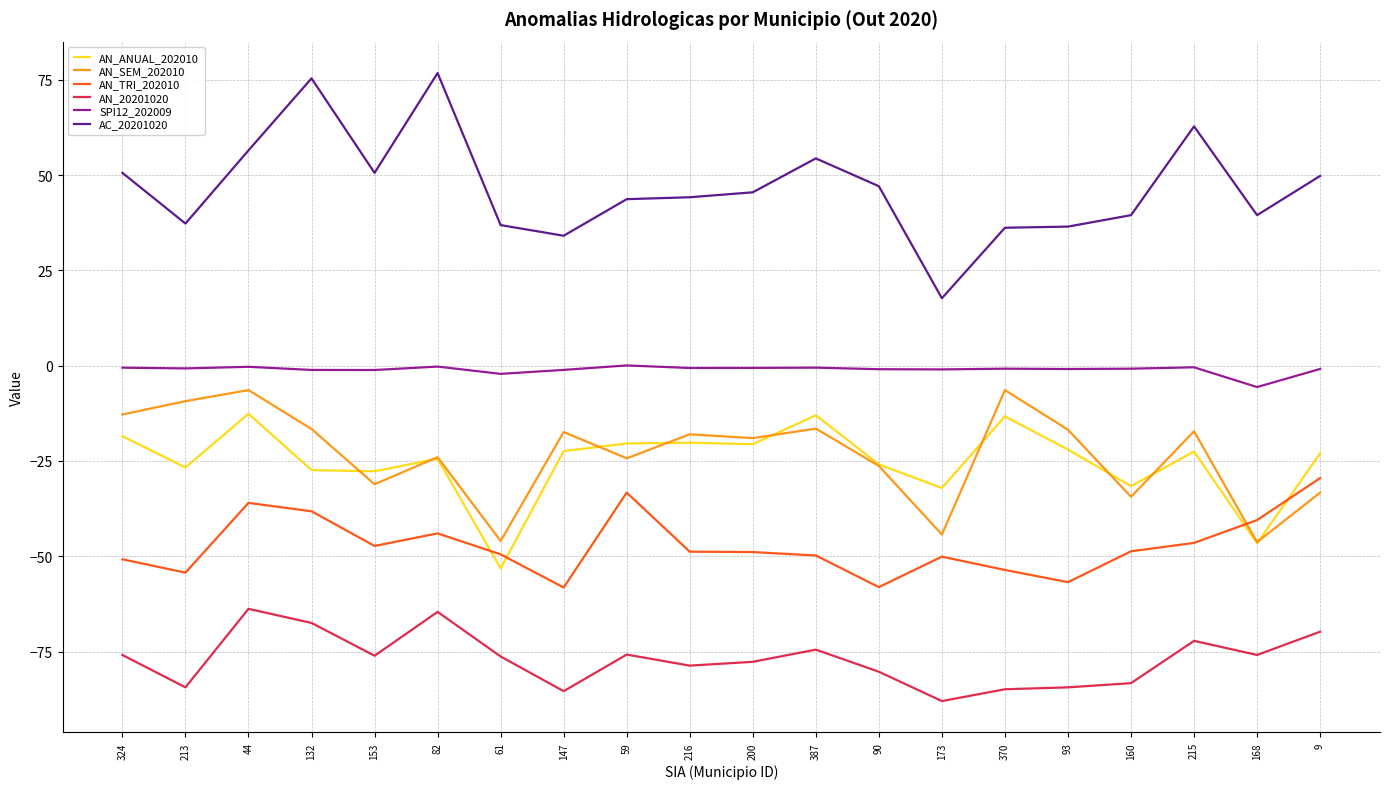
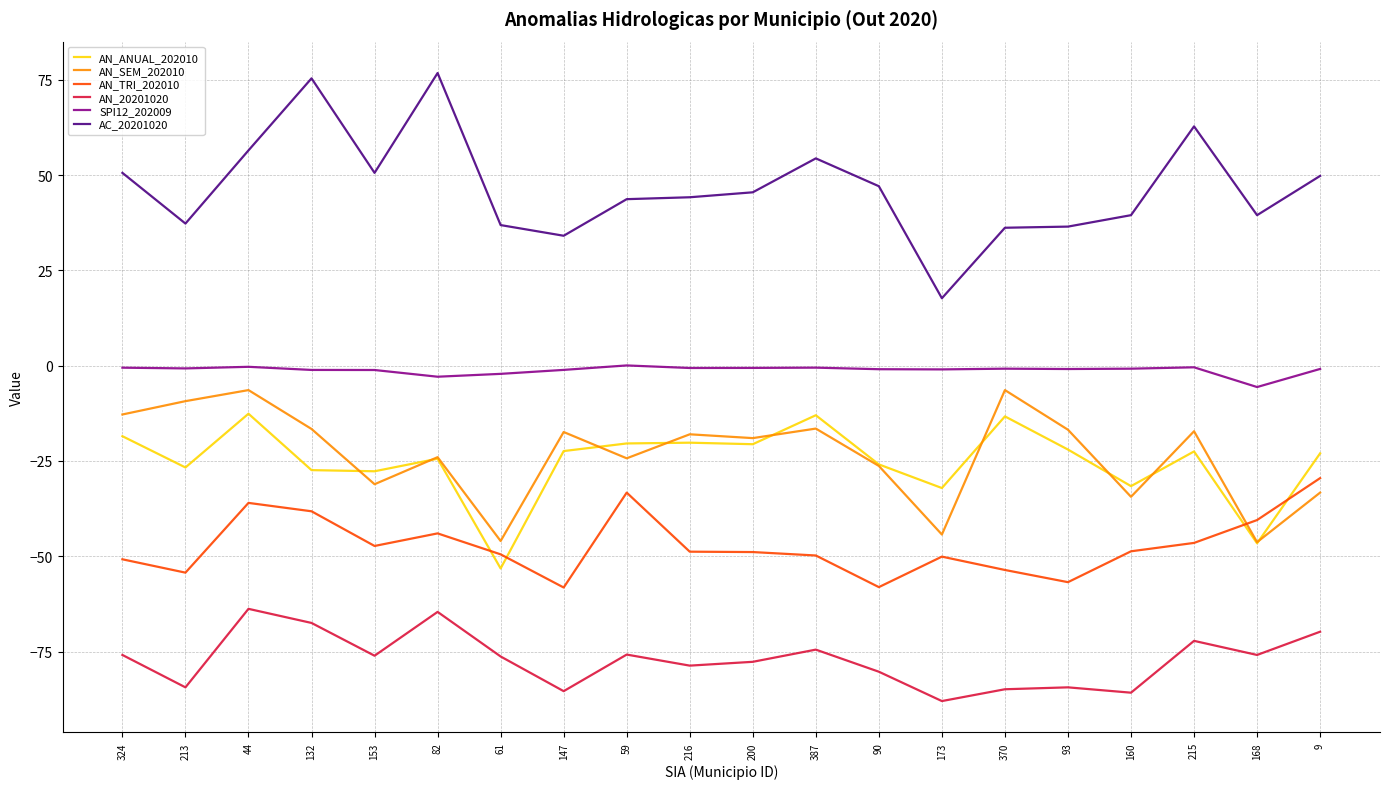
  {
    "AN_ANUAL_202010": {
      "324": -19,
      "213": -27,
      "44": -13,
      "132": -27,
      "153": -28,
      "61": -53,
      "147": -22,
      "59": -20,
      "216": -20,
      "200": -21,
      "387": -13,
      "173": -32,
      "370": -13,
      "93": -22,
      "160": -32,
      "215": -23,
      "9": -23
    },
    "AN_SEM_202010": {
      "324": -13,
      "213": -9,
      "44": -6,
      "132": -17,
      "153": -31,
      "61": -46,
      "147": -17,
      "59": -24,
      "216": -18,
      "200": -19,
      "387": -17,
      "173": -44,
      "370": -6,
      "93": -17,
      "160": -34,
      "215": -17,
      "9": -33
    },
    "AN_TRI_202010": {
      "324": -51,
      "213": -54,
      "44": -36,
      "132": -38,
      "153": -47,
      "82": -44,
      "61": -50,
      "147": -58,
      "59": -33,
      "216": -49,
      "200": -49,
      "387": -50,
      "90": -58,
      "173": -50,
      "370": -54,
      "93": -57,
      "160": -49,
      "215": -47,
      "168": -41,
      "9": -30
    },
    "AN_20201020": {
      "324": -76,
      "213": -84,
      "44": -64,
      "132": -68,
      "153": -76,
      "82": -65,
      "61": -76,
      "147": -85,
      "59": -76,
      "216": -79,
      "200": -78,
      "387": -75,
      "90": -80,
      "173": -88,
      "370": -85,
      "93": -84,
-     "160": -83,
+     "160": -86,
      "215": -72,
      "168": -76,
      "9": -70
    },
    "SPI12_202009": {
      "324": -1,
      "213": -1,
      "44": 0,
      "132": -1,
      "153": -1,
-     "82": 0,
+     "82": -3,
      "61": -2,
      "147": -1,
      "59": 0,
      "216": -1,
      "200": -1,
      "387": -1,
      "90": -1,
      "173": -1,
      "370": -1,
      "93": -1,
      "160": -1,
      "215": 0,
      "168": -6,
      "9": -1
    },
    "AC_20201020": {
      "324": 51,
      "213": 37,
      "44": 57,
      "132": 75,
      "153": 51,
      "82": 77,
      "61": 37,
      "147": 34,
      "59": 44,
      "216": 44,
      "200": 46,
      "387": 54,
      "90": 47,
      "173": 18,
      "370": 36,
      "93": 37,
      "160": 40,
      "215": 63,
      "168": 40,
      "9": 50
    }
  }
